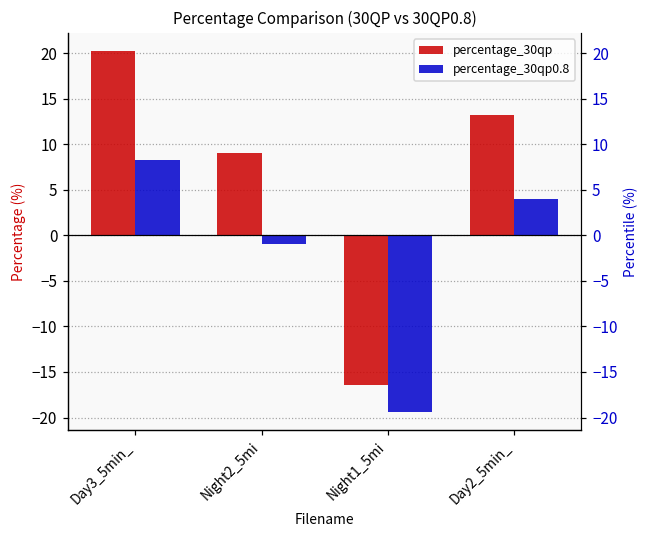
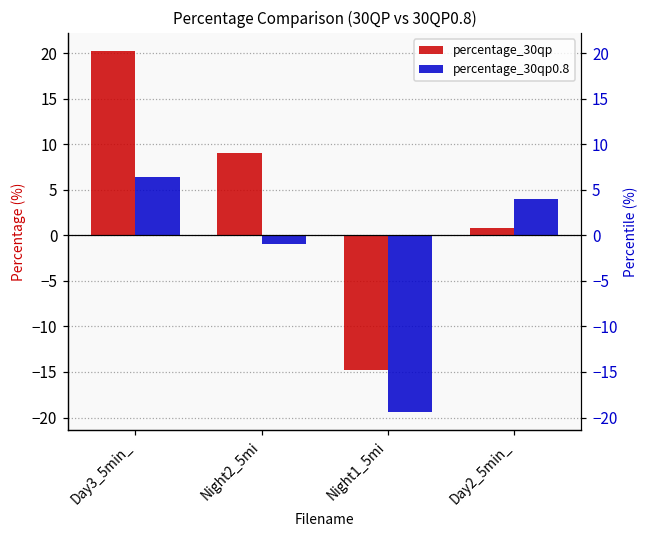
  {
    "percentage_30qp": {
      "Day3_5min_": 20,
      "Night2_5mi": 9,
-     "Night1_5mi": -16,
-     "Day2_5min_": 13
+     "Night1_5mi": -15,
+     "Day2_5min_": 1
    },
    "percentage_30qp0.8": {
-     "Day3_5min_": 8,
+     "Day3_5min_": 6,
      "Night2_5mi": -1,
      "Night1_5mi": -19,
      "Day2_5min_": 4
    }
  }
